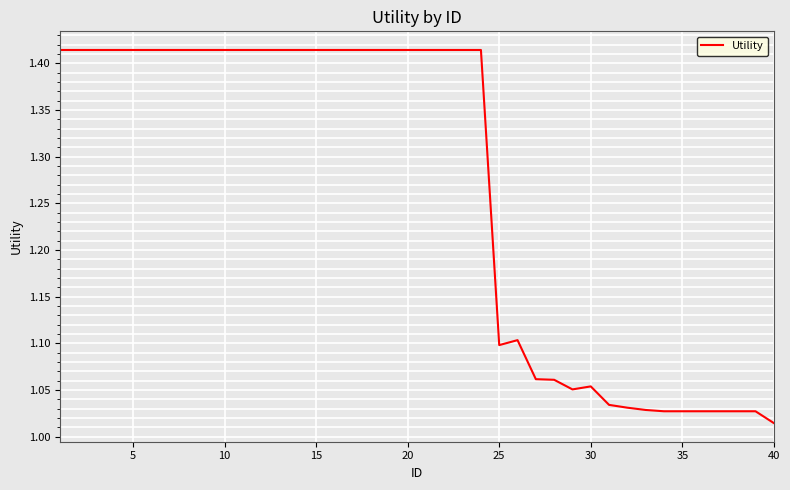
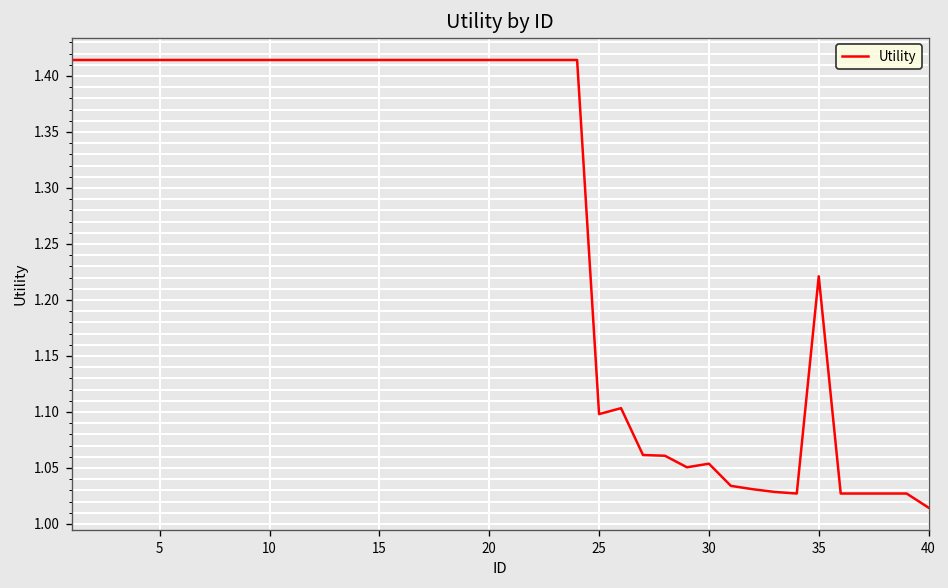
  {
    "5": 1.41,
    "10": 1.41,
    "15": 1.41,
    "20": 1.41,
    "25": 1.10,
    "30": 1.05,
-   "35": 1.03,
+   "35": 1.22,
    "40": 1.01
  }
